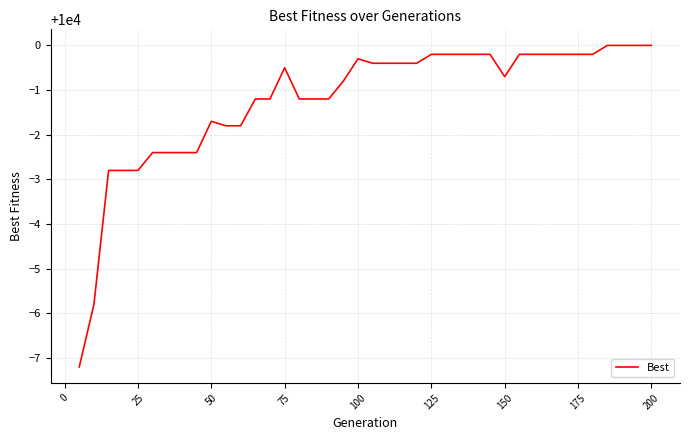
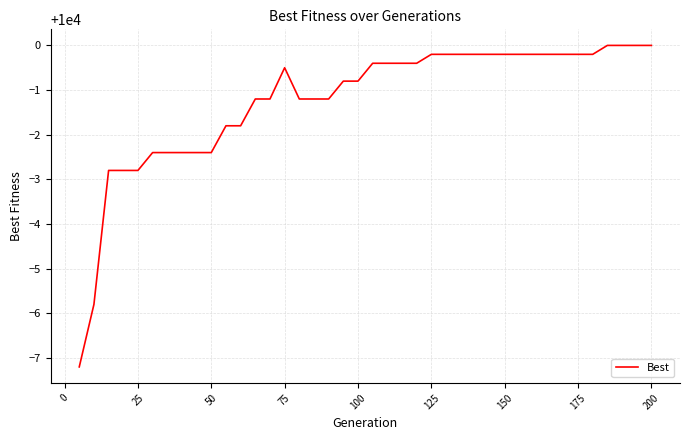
  {
    "25": 9997.2,
-   "50": 9998.3,
+   "50": 9997.6,
    "75": 9999.5,
-   "100": 9999.7,
+   "100": 9999.2,
    "125": 9999.8,
-   "150": 9999.3,
+   "150": 9999.8,
    "175": 9999.8,
    "200": 10000.0
  }
